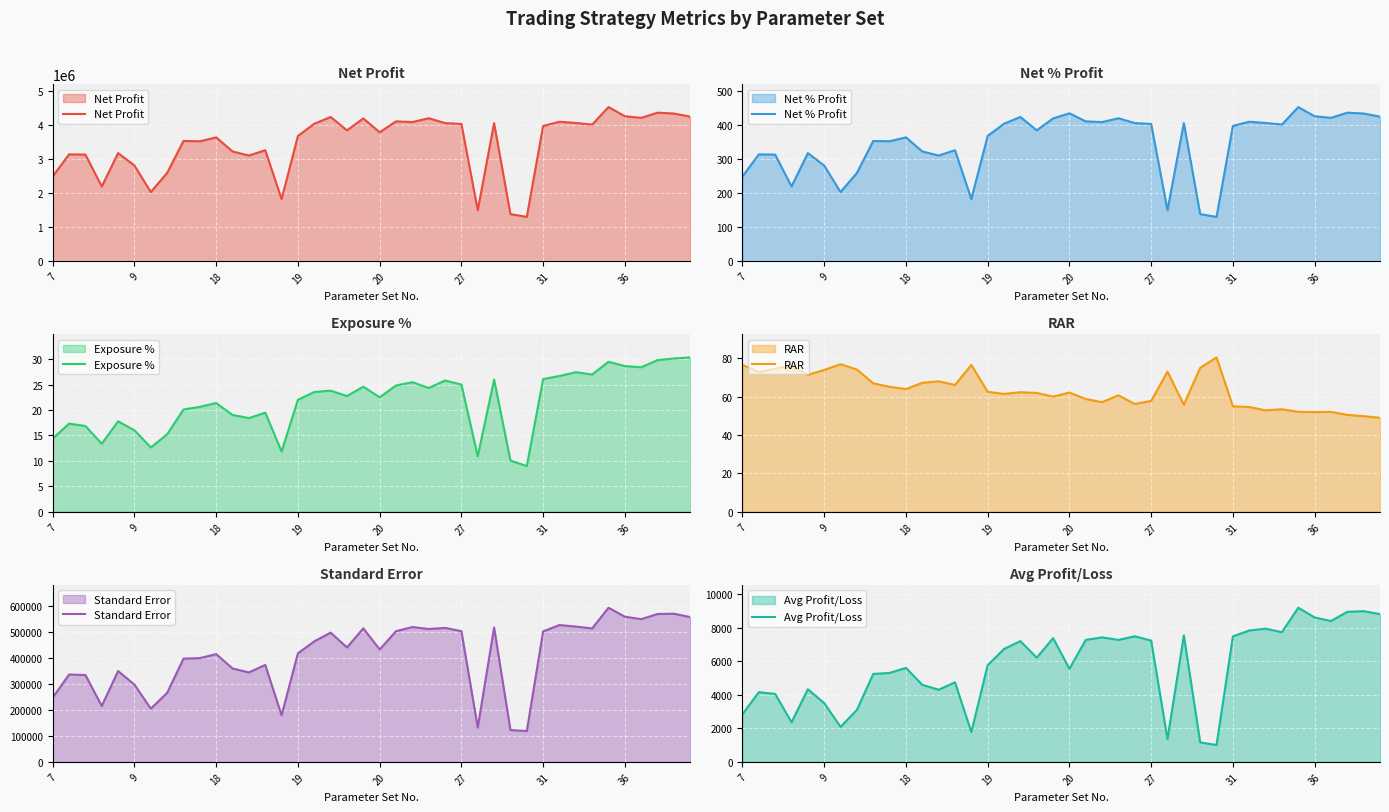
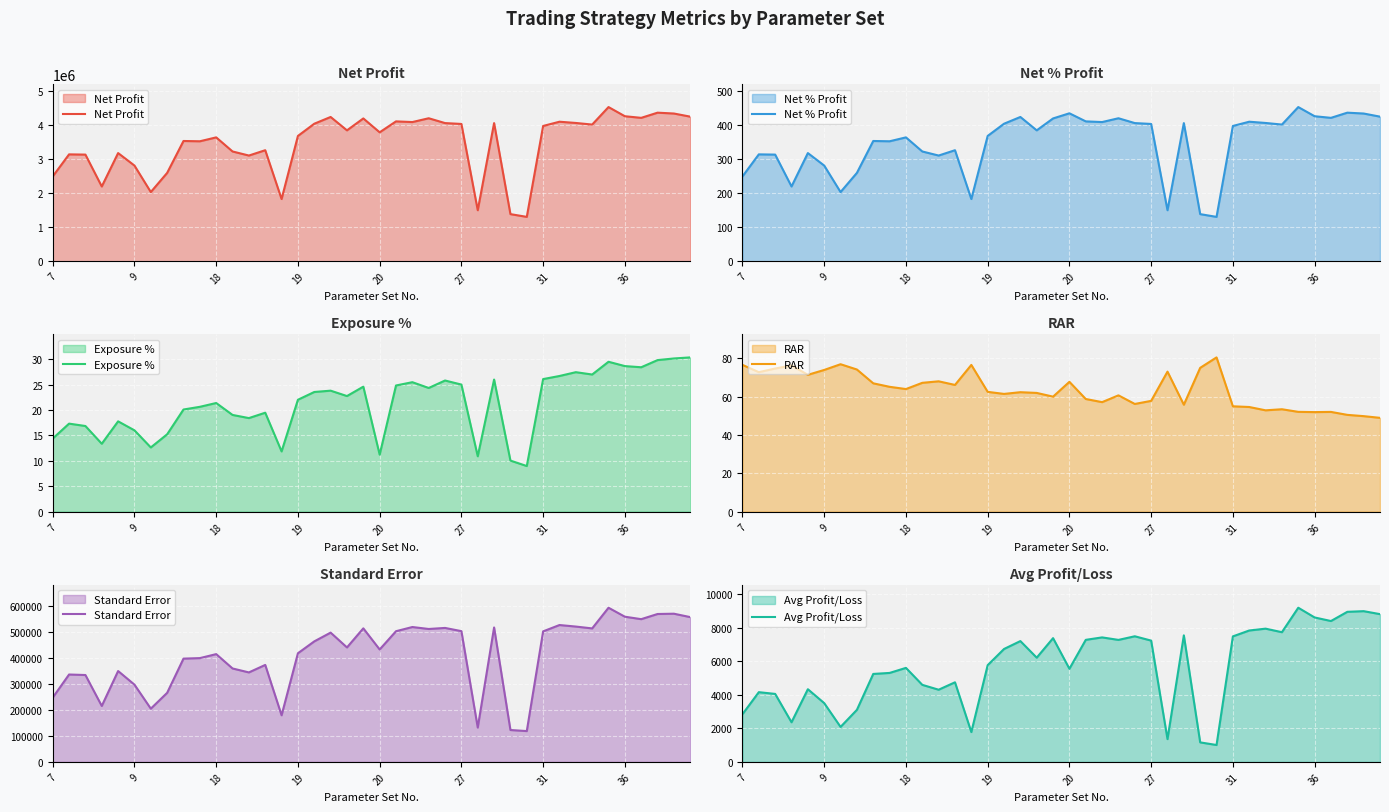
  {
    "Net Profit": {
      "20": 3800000
    },
    "Net % Profit": {
      "20": 440
    },
    "Exposure %": {
-     "20": 22
+     "20": 11
    },
    "RAR": {
-     "20": 62
+     "20": 68
    },
    "Standard Error": {
      "20": 430000
    },
    "Avg Profit/Loss": {
      "20": 5500
    }
  }
